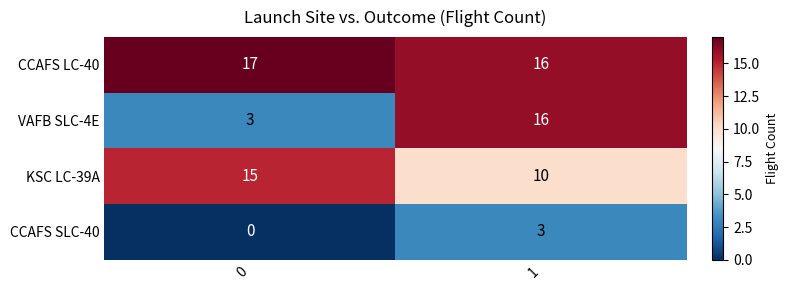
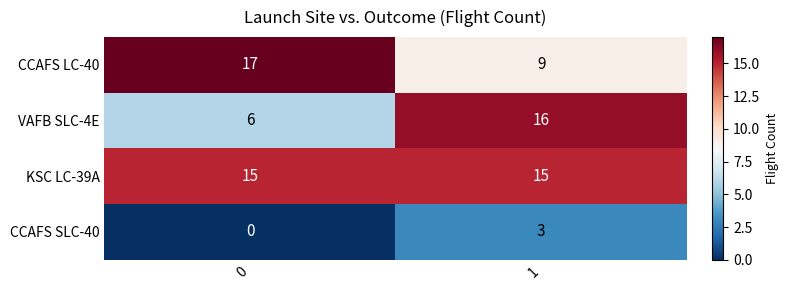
  {
    "CCAFS LC-40": {
      "0": 17,
-     "1": 16
+     "1": 9
    },
    "VAFB SLC-4E": {
-     "0": 3,
+     "0": 6,
      "1": 16
    },
    "KSC LC-39A": {
      "0": 15,
-     "1": 10
+     "1": 15
    },
    "CCAFS SLC-40": {
      "0": 0,
      "1": 3
    }
  }
